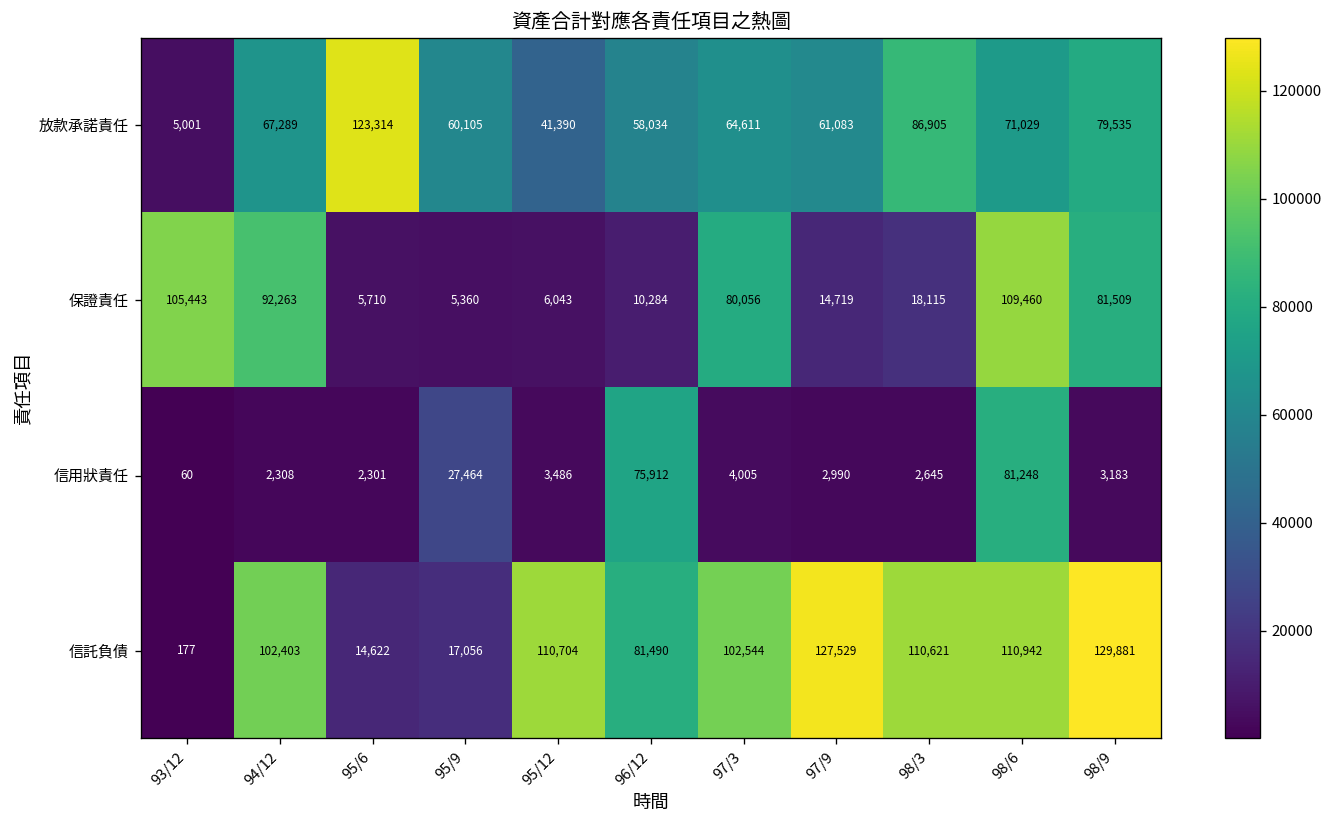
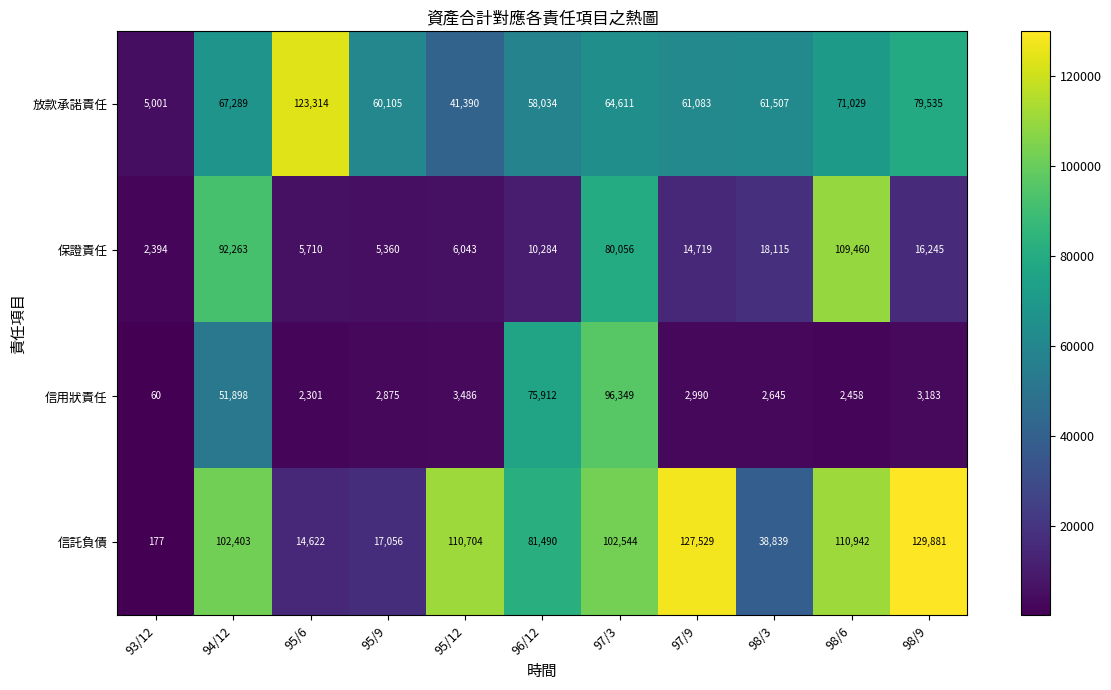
  {
    "放款承諾責任": {
      "93/12": "5,001",
      "94/12": "67,289",
      "95/6": "123,314",
      "95/9": "60,105",
      "95/12": "41,390",
      "96/12": "58,034",
      "97/3": "64,611",
      "97/9": "61,083",
-     "98/3": "86,905",
+     "98/3": "61,507",
      "98/6": "71,029",
      "98/9": "79,535"
    },
    "保證責任": {
-     "93/12": "105,443",
+     "93/12": "2,394",
      "94/12": "92,263",
      "95/6": "5,710",
      "95/9": "5,360",
      "95/12": "6,043",
      "96/12": "10,284",
      "97/3": "80,056",
      "97/9": "14,719",
      "98/3": "18,115",
      "98/6": "109,460",
-     "98/9": "81,509"
+     "98/9": "16,245"
    },
    "信用狀責任": {
      "93/12": "60",
-     "94/12": "2,308",
+     "94/12": "51,898",
      "95/6": "2,301",
-     "95/9": "27,464",
+     "95/9": "2,875",
      "95/12": "3,486",
      "96/12": "75,912",
-     "97/3": "4,005",
+     "97/3": "96,349",
      "97/9": "2,990",
      "98/3": "2,645",
-     "98/6": "81,248",
+     "98/6": "2,458",
      "98/9": "3,183"
    },
    "信託負債": {
      "93/12": "177",
      "94/12": "102,403",
      "95/6": "14,622",
      "95/9": "17,056",
      "95/12": "110,704",
      "96/12": "81,490",
      "97/3": "102,544",
      "97/9": "127,529",
-     "98/3": "110,621",
+     "98/3": "38,839",
      "98/6": "110,942",
      "98/9": "129,881"
    }
  }
